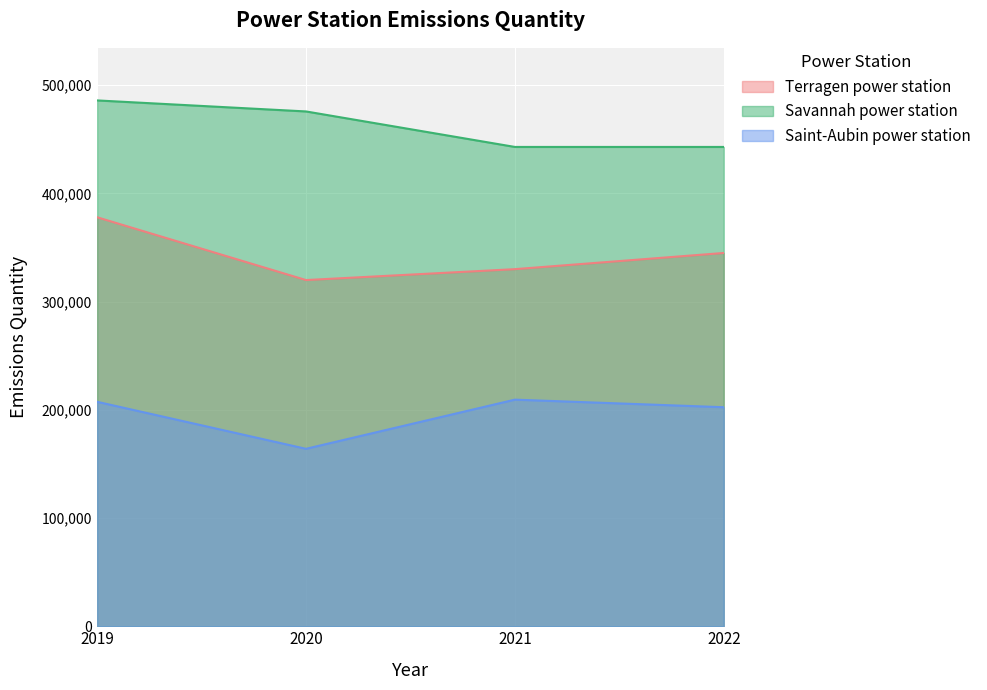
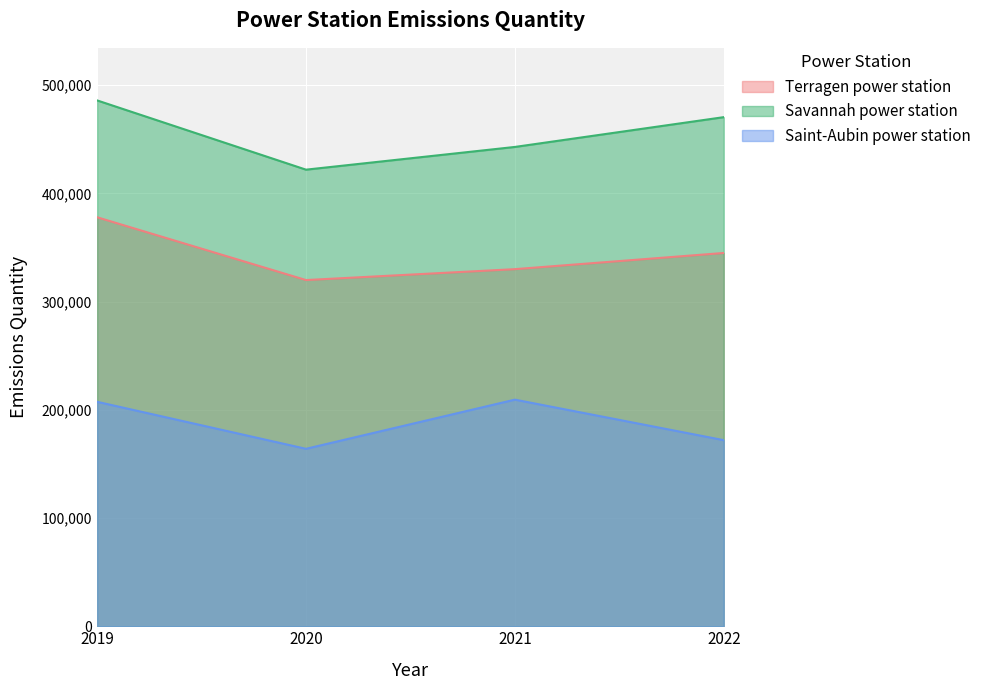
  {
    "Terragen power station": {
      "2019": "378,000",
      "2020": "320,000",
      "2021": "330,000",
      "2022": "345,000"
    },
    "Savannah power station": {
      "2019": "486,000",
-     "2020": "476,000",
+     "2020": "422,000",
      "2021": "443,000",
-     "2022": "443,000"
+     "2022": "471,000"
    },
    "Saint-Aubin power station": {
      "2019": "207,000",
      "2020": "164,000",
      "2021": "209,000",
-     "2022": "202,000"
+     "2022": "172,000"
    }
  }
